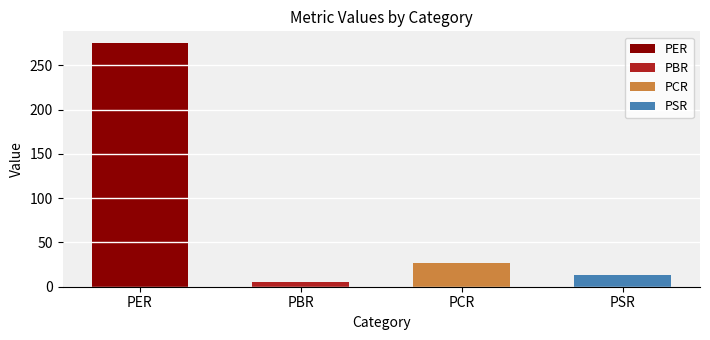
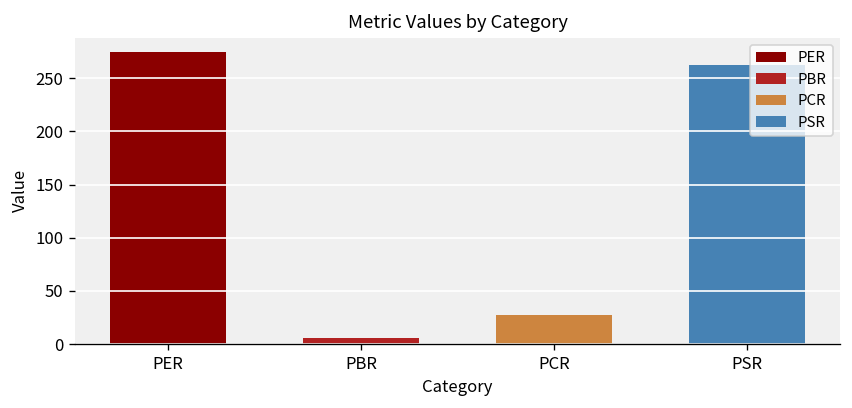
  {
    "PER": 270,
    "PBR": 10,
    "PCR": 30,
-   "PSR": 10
+   "PSR": 260
  }
